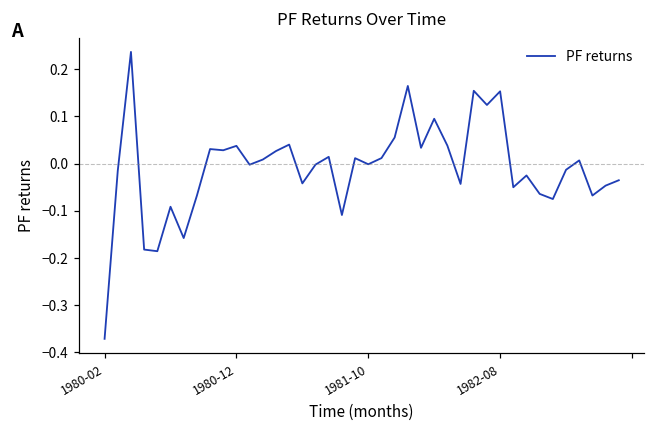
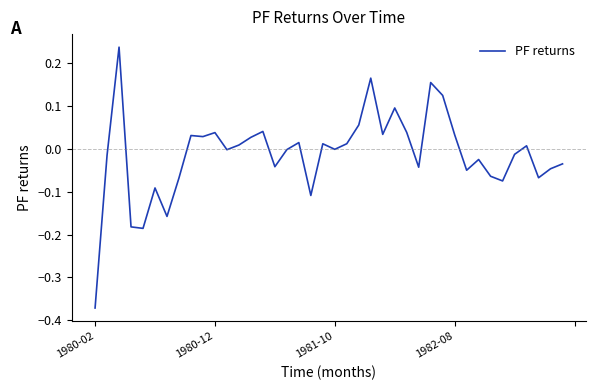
  {
    "1980-02": -0.37,
    "1980-12": 0.04,
    "1981-10": 0.00,
-   "1982-08": 0.15
+   "1982-08": 0.03
  }
